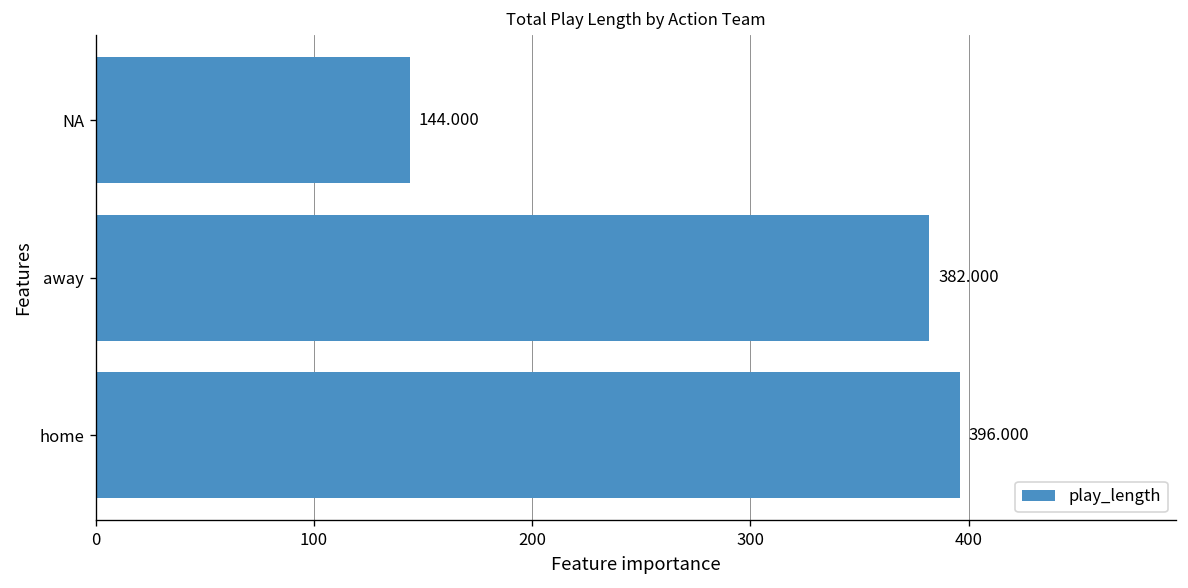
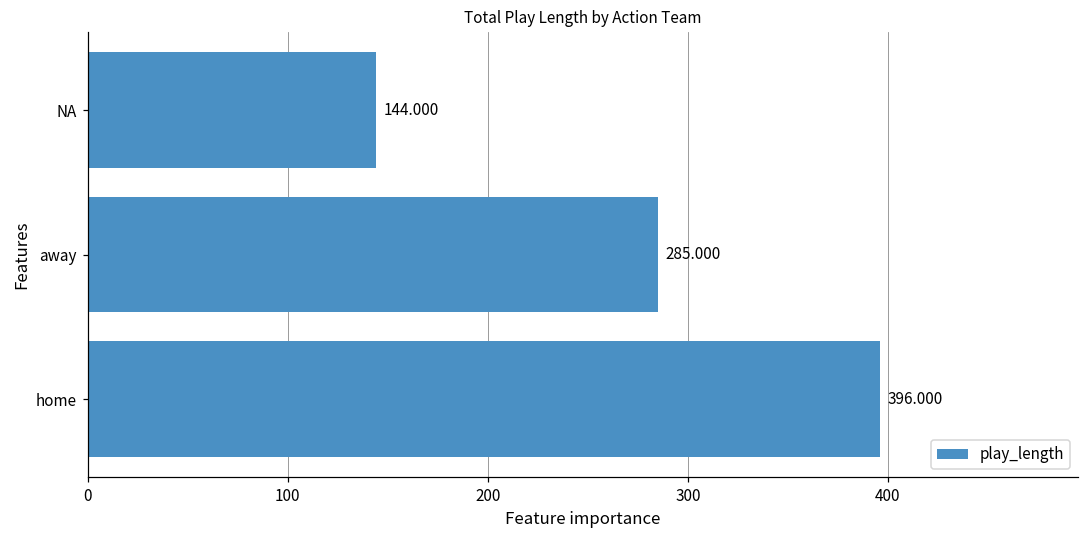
  {
    "NA": 144.000,
-   "away": 382.000,
+   "away": 285.000,
    "home": 396.000
  }
